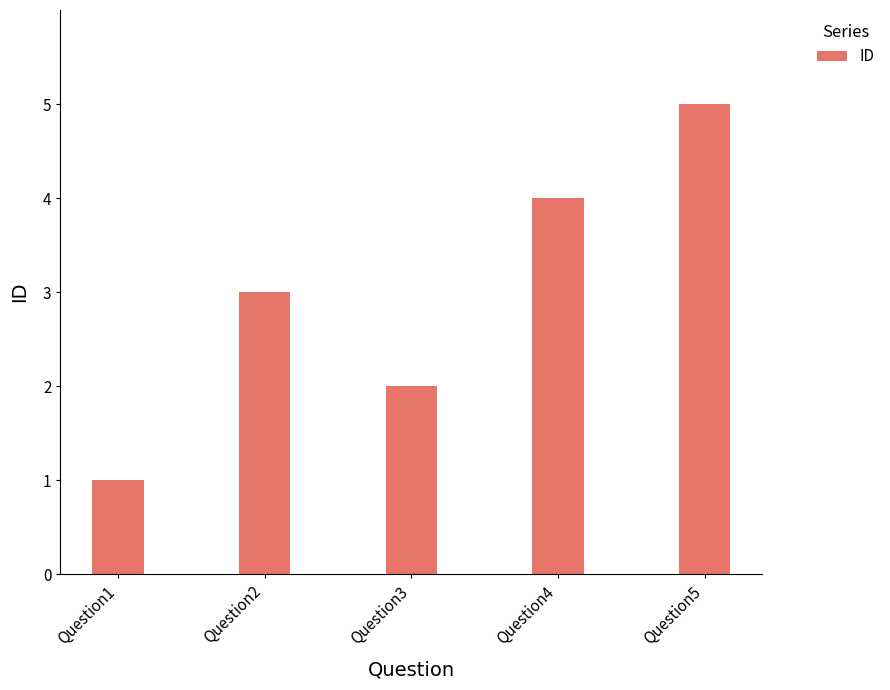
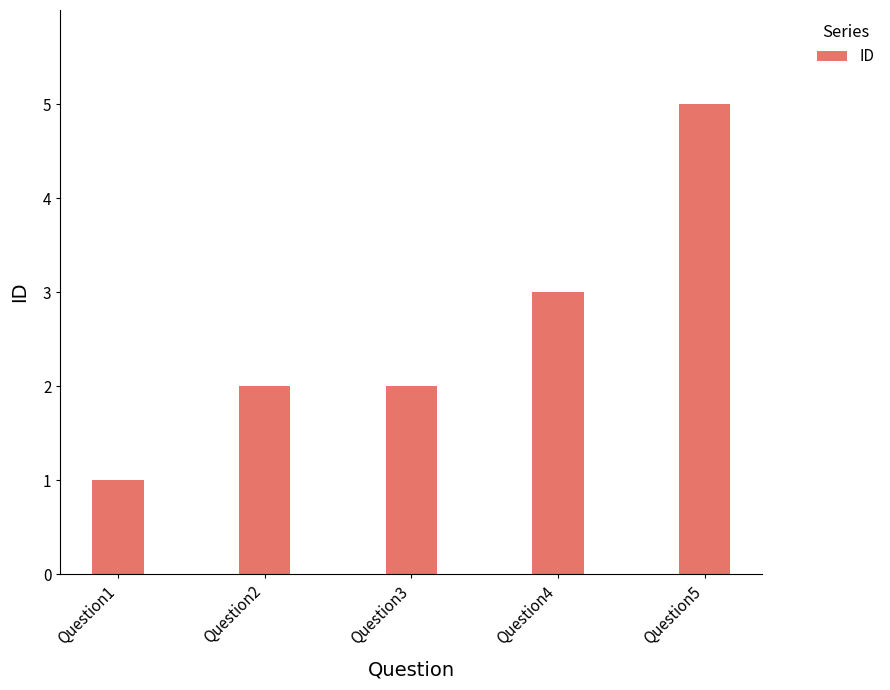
  {
    "Question1": 1,
-   "Question2": 3,
+   "Question2": 2,
    "Question3": 2,
-   "Question4": 4,
+   "Question4": 3,
    "Question5": 5
  }
